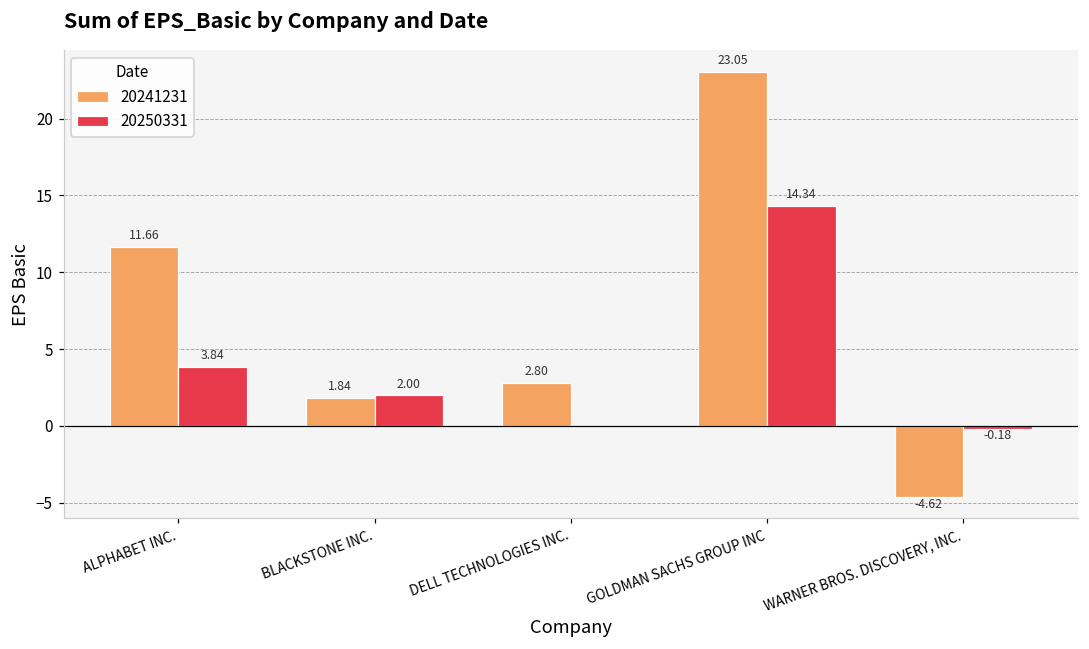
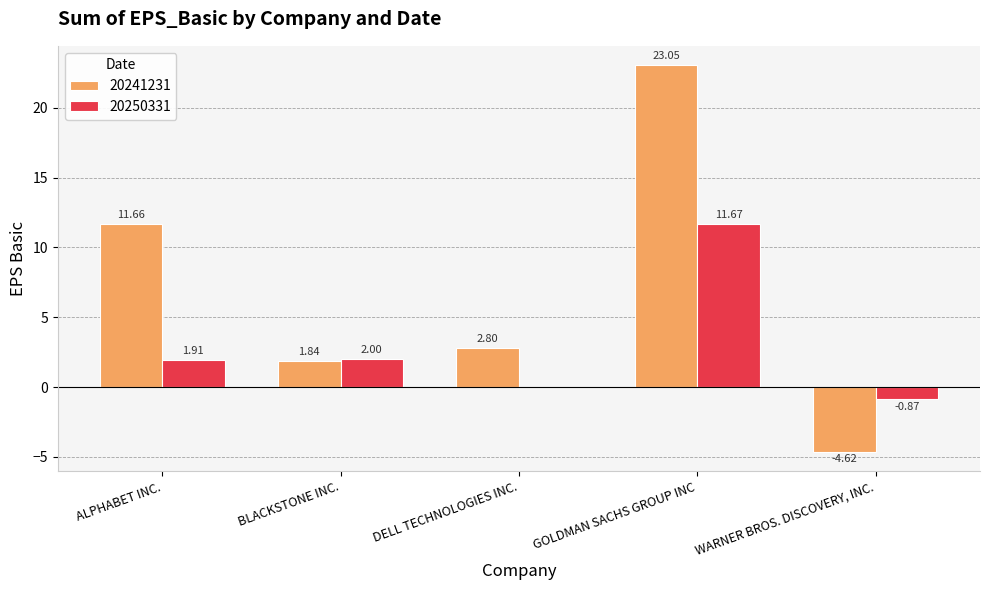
  {
    "20241231": {
      "ALPHABET INC.": 11.66,
      "BLACKSTONE INC.": 1.84,
      "DELL TECHNOLOGIES INC.": 2.80,
      "GOLDMAN SACHS GROUP INC": 23.05,
      "WARNER BROS. DISCOVERY, INC.": -4.62
    },
    "20250331": {
-     "ALPHABET INC.": 3.84,
+     "ALPHABET INC.": 1.91,
      "BLACKSTONE INC.": 2.00,
-     "GOLDMAN SACHS GROUP INC": 14.34,
-     "WARNER BROS. DISCOVERY, INC.": -0.18
+     "GOLDMAN SACHS GROUP INC": 11.67,
+     "WARNER BROS. DISCOVERY, INC.": -0.87
    }
  }
